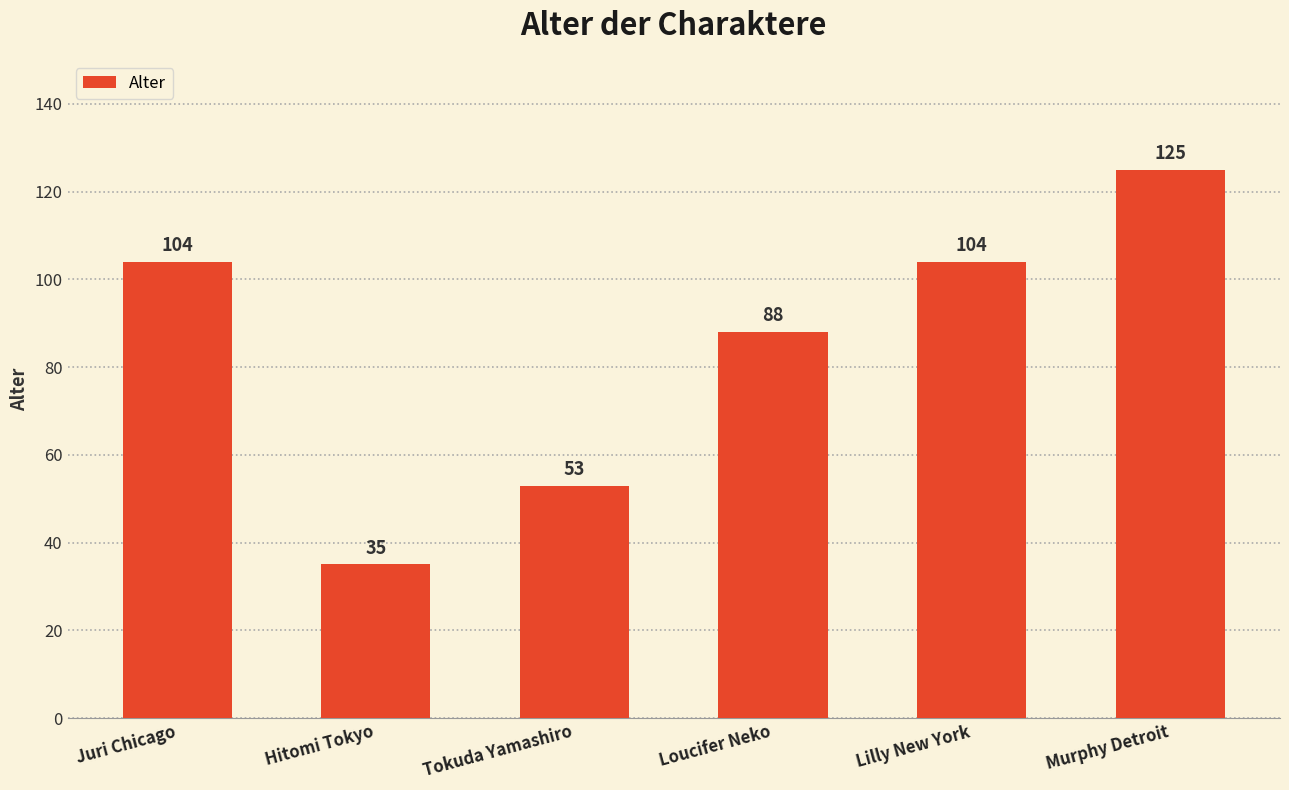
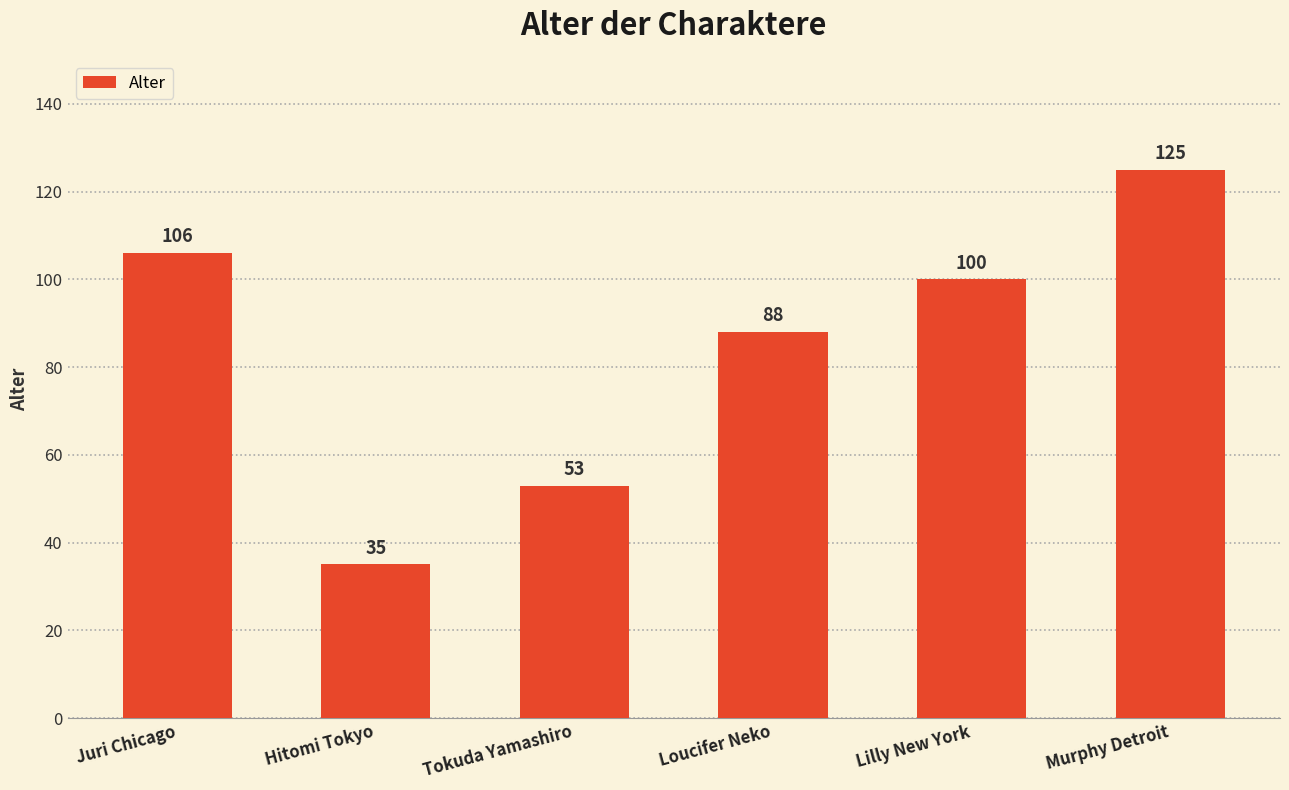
  {
-   "Juri Chicago": 104,
+   "Juri Chicago": 106,
    "Hitomi Tokyo": 35,
    "Tokuda Yamashiro": 53,
    "Loucifer Neko": 88,
-   "Lilly New York": 104,
+   "Lilly New York": 100,
    "Murphy Detroit": 125
  }
